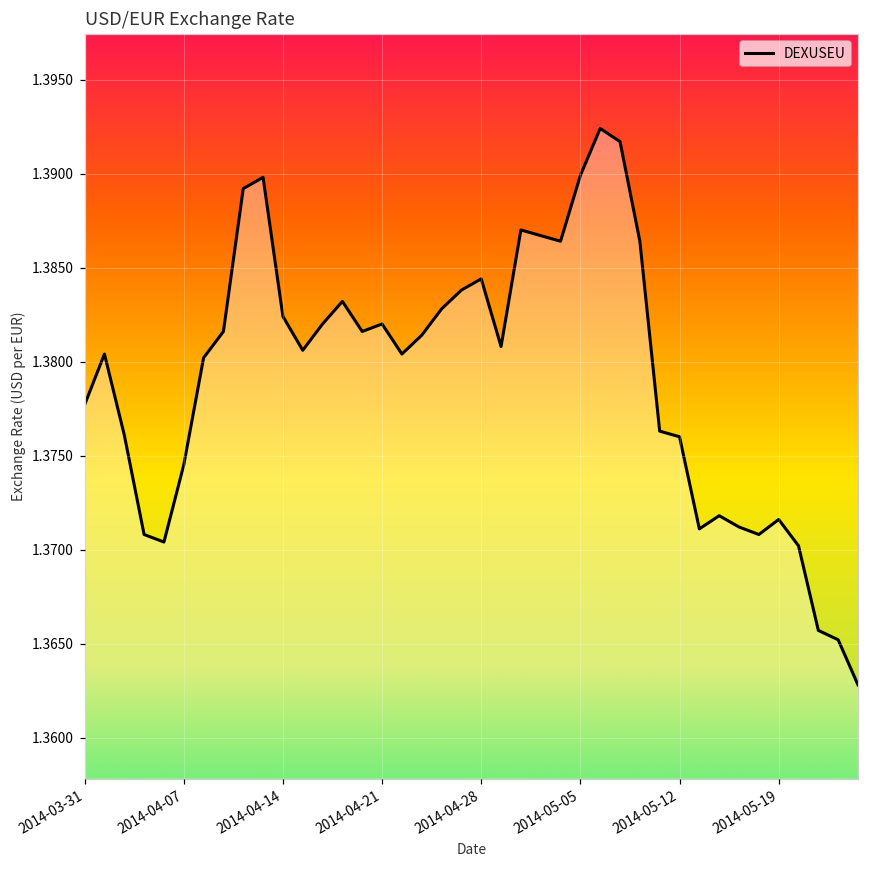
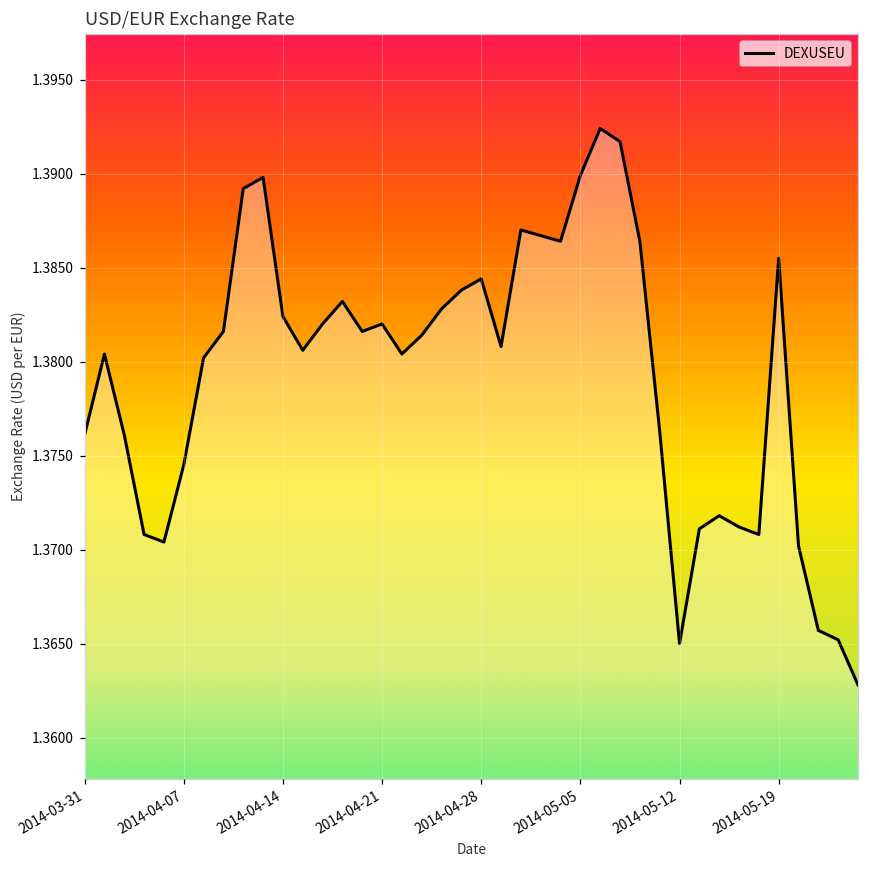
  {
-   "2014-03-31": 1.3777,
+   "2014-03-31": 1.3761,
    "2014-04-07": 1.3745,
    "2014-04-14": 1.3824,
    "2014-04-21": 1.3820,
    "2014-04-28": 1.3844,
    "2014-05-05": 1.3899,
-   "2014-05-12": 1.376,
-   "2014-05-19": 1.3716
+   "2014-05-12": 1.365,
+   "2014-05-19": 1.3855
  }
